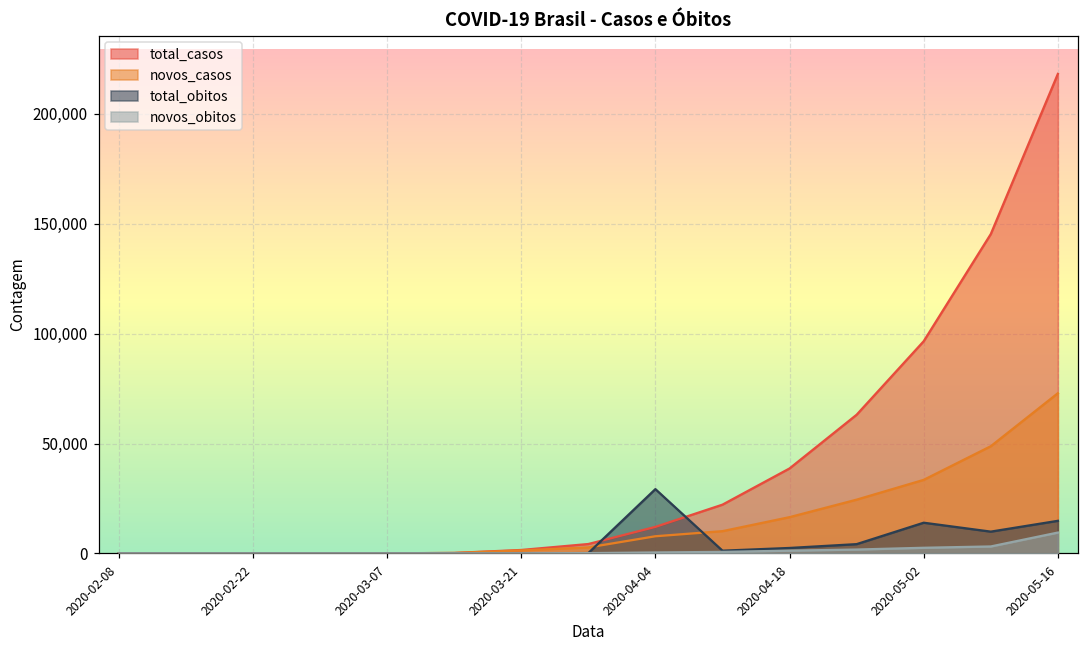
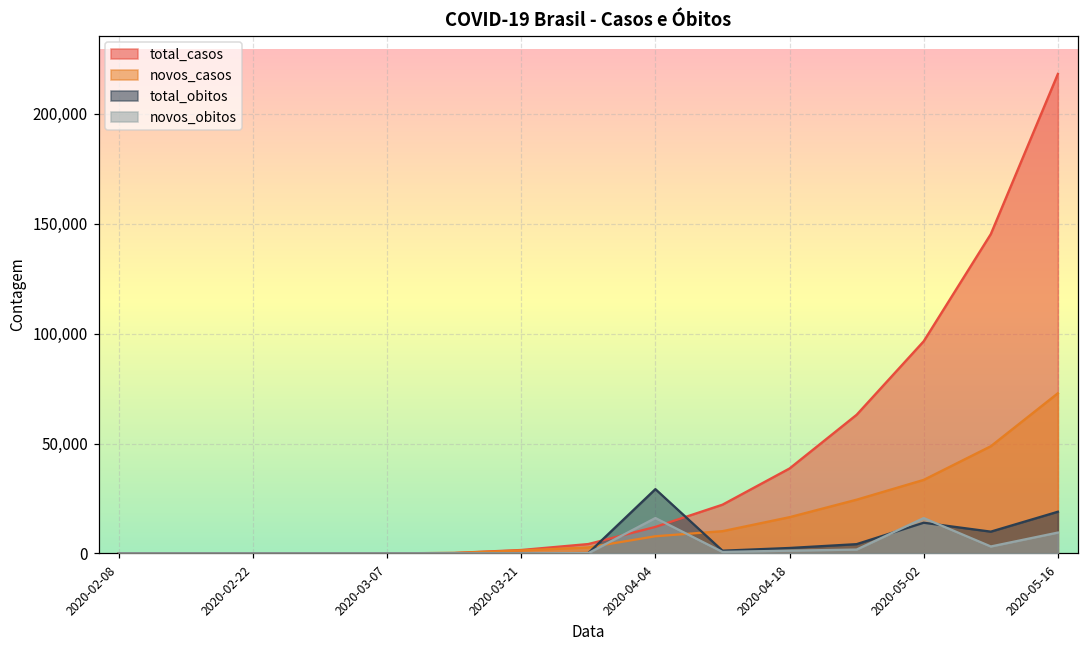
  {
    "total_obitos": {
      "2020-04-04": "29,000",
      "2020-05-02": "14,000",
-     "2020-05-16": "15,000"
+     "2020-05-16": "19,000"
    },
    "novos_obitos": {
-     "2020-04-04": "0",
-     "2020-05-02": "3,000",
+     "2020-04-04": "16,000",
+     "2020-05-02": "16,000",
      "2020-05-16": "9,000"
    }
  }
